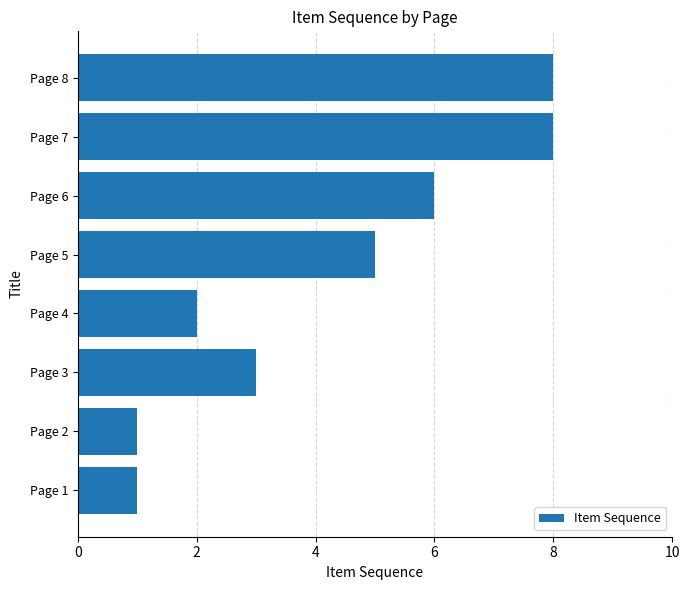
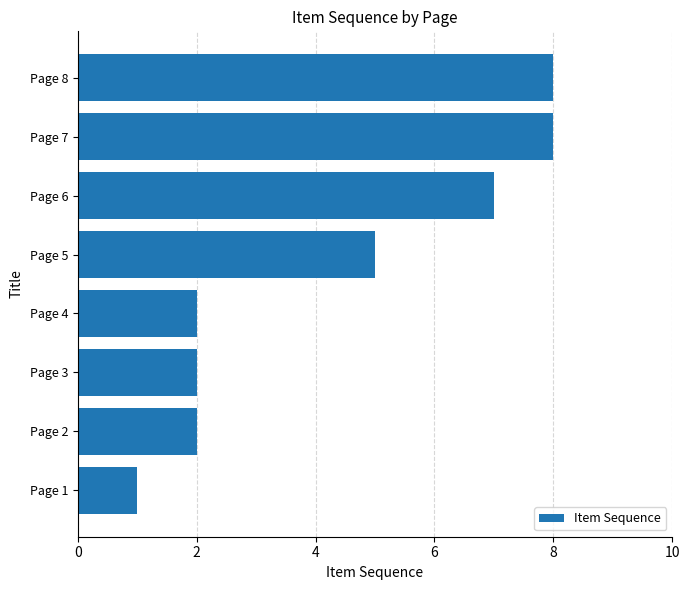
  {
    "Page 8": 8,
    "Page 7": 8,
-   "Page 6": 6,
+   "Page 6": 7,
    "Page 5": 5,
    "Page 4": 2,
-   "Page 3": 3,
-   "Page 2": 1,
+   "Page 3": 2,
+   "Page 2": 2,
    "Page 1": 1
  }
